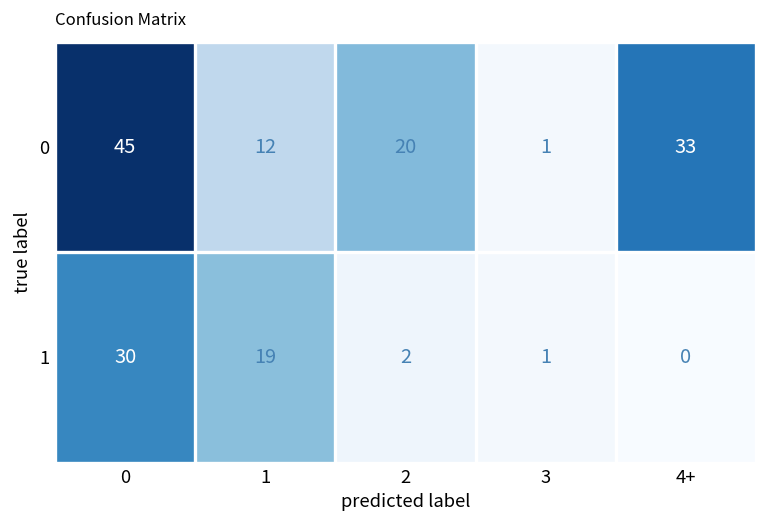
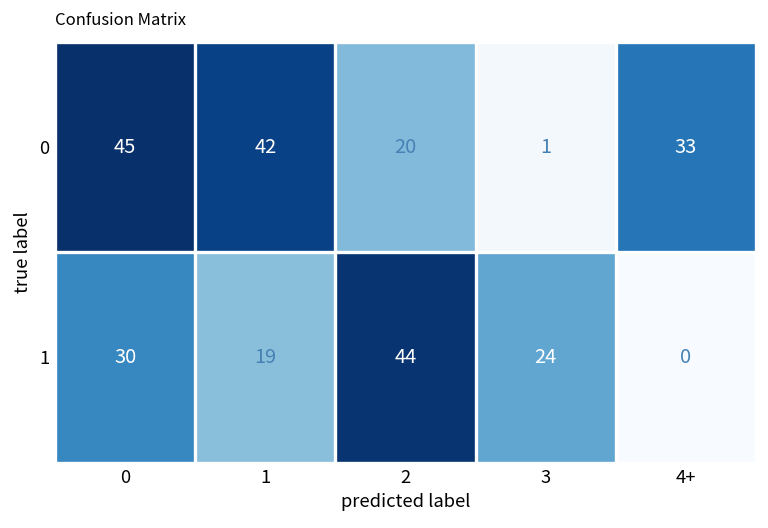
  {
    "0": {
      "0": 45,
-     "1": 12,
+     "1": 42,
      "2": 20,
      "3": 1,
      "4+": 33
    },
    "1": {
      "0": 30,
      "1": 19,
-     "2": 2,
-     "3": 1,
+     "2": 44,
+     "3": 24,
      "4+": 0
    }
  }
